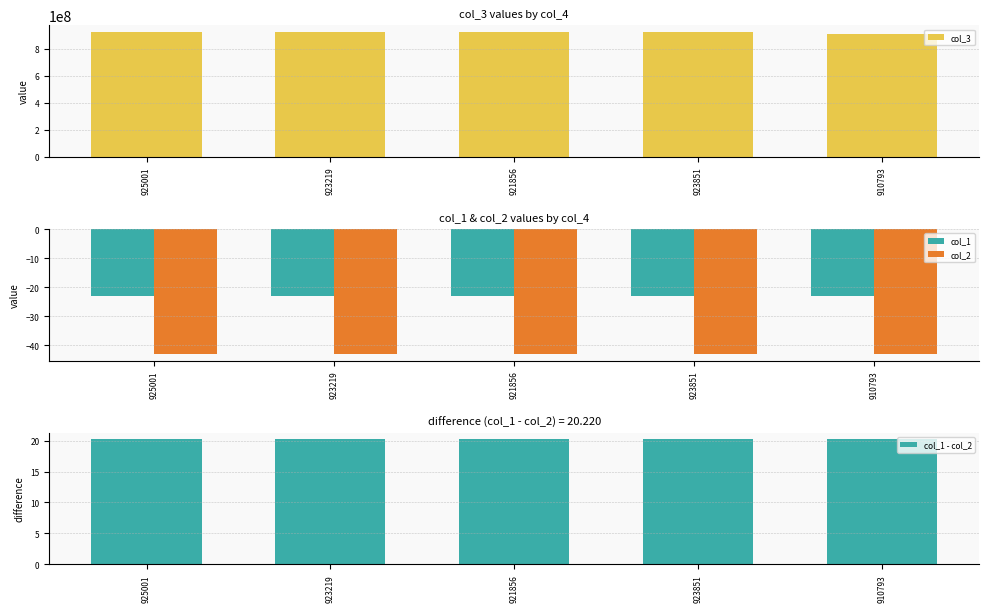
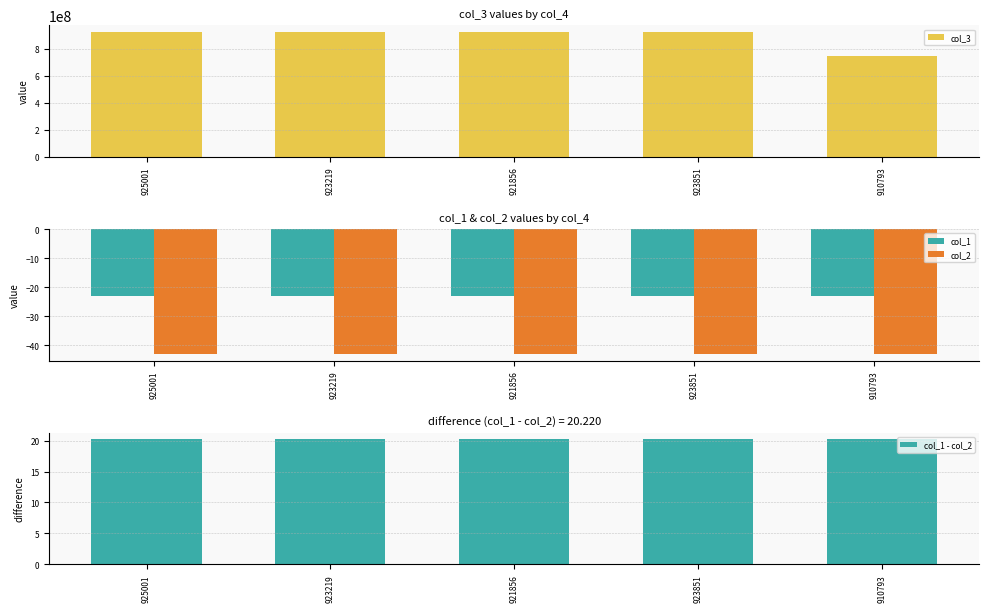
  {
    "col_3 values by col_4": {
      "925001": 930000000,
      "923219": 920000000,
      "921856": 920000000,
      "923851": 920000000,
-     "910793": 910000000
+     "910793": 740000000
    },
    "col_1 & col_2 values by col_4": {
      "col_1": {
        "925001": -23,
        "923219": -23,
        "921856": -23,
        "923851": -23,
        "910793": -23
      },
      "col_2": {
        "925001": -43,
        "923219": -43,
        "921856": -43,
        "923851": -43,
        "910793": -43
      }
    },
    "difference (col_1 - col_2) = 20.220": {
      "925001": 20,
      "923219": 20,
      "921856": 20,
      "923851": 20,
      "910793": 20
    }
  }
